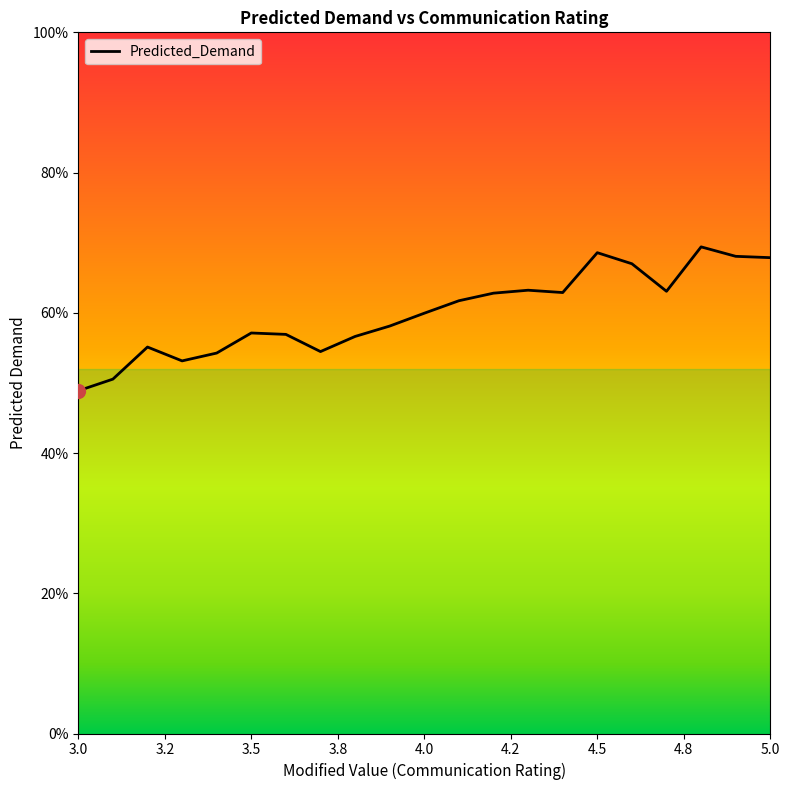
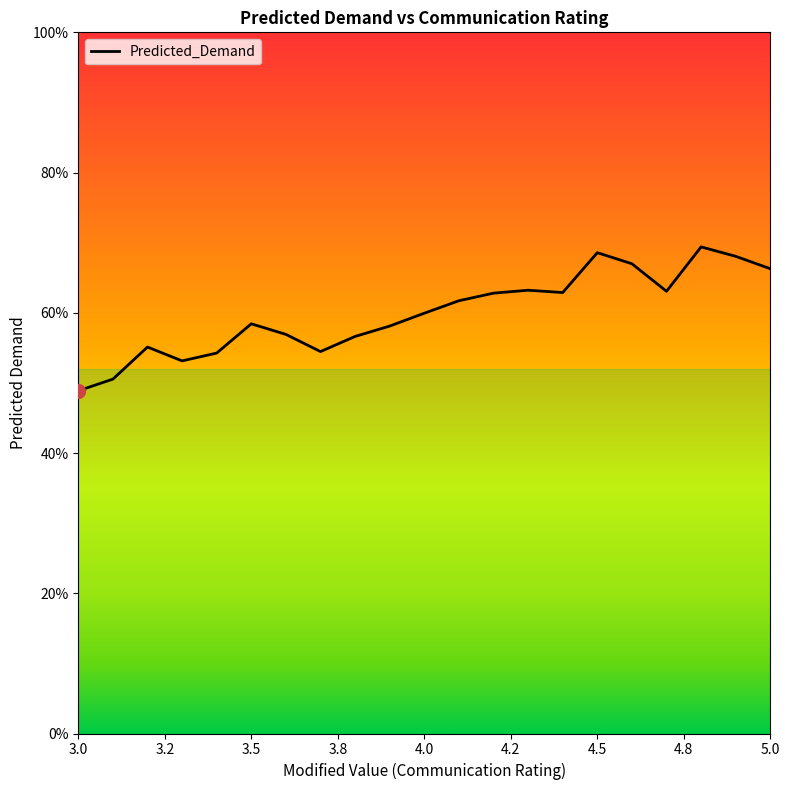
  {
    "Predicted_Demand": {
-     "3.5": "57%",
+     "3.5": "58%",
      "4.0": "60%",
      "4.5": "69%",
-     "5.0": "68%"
+     "5.0": "66%"
    }
  }
